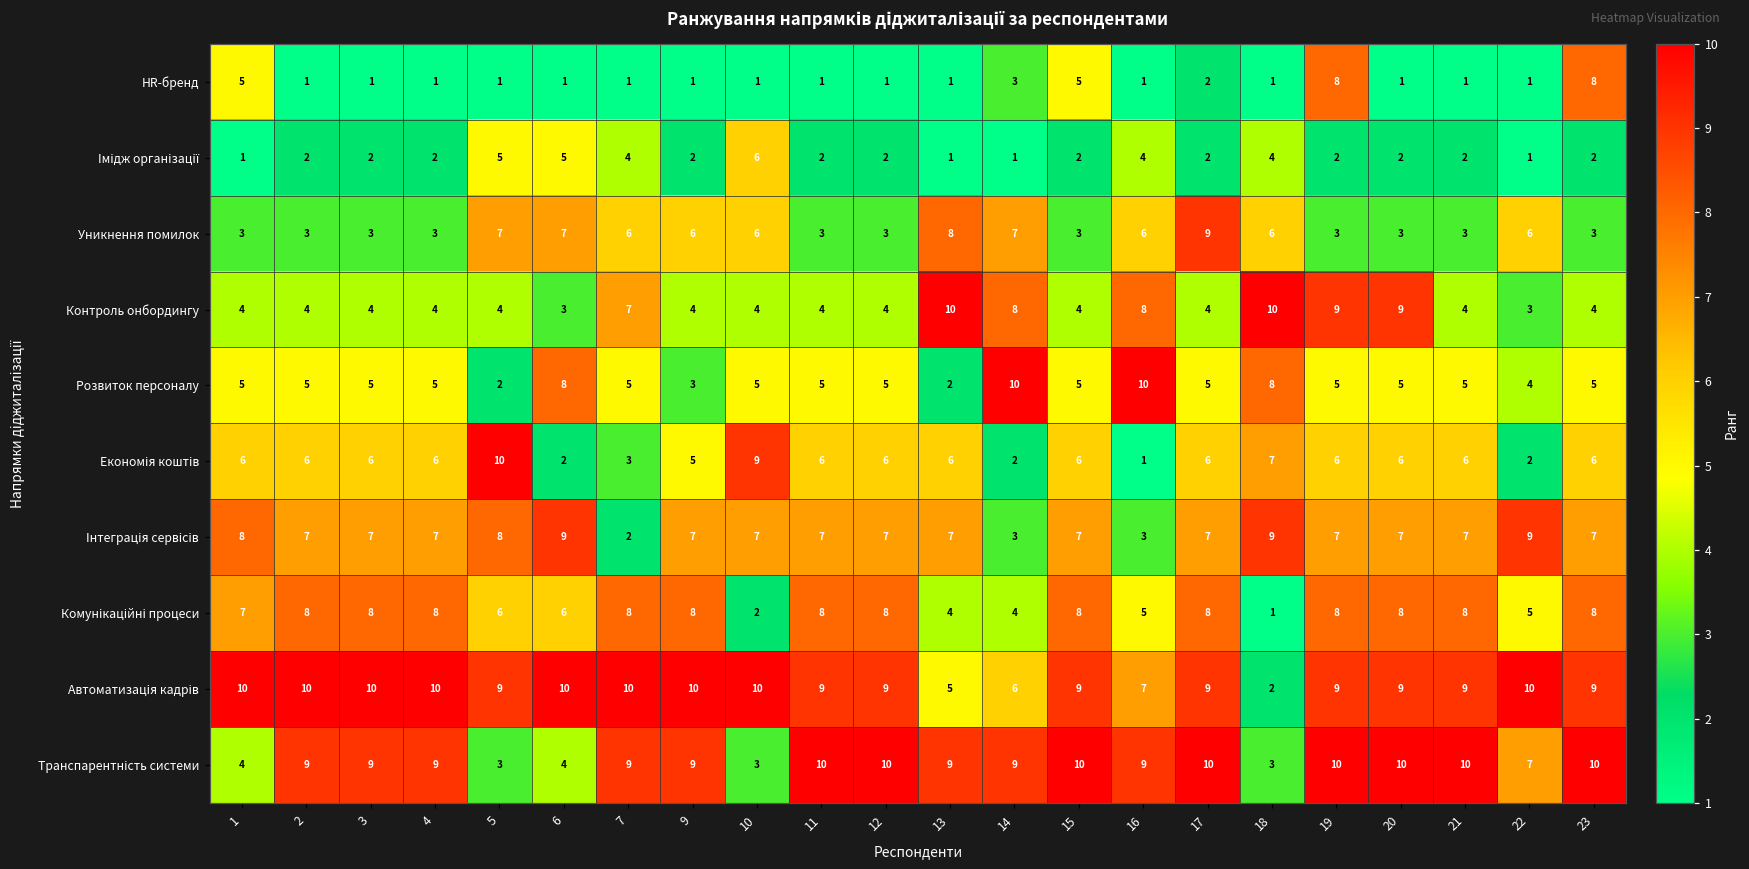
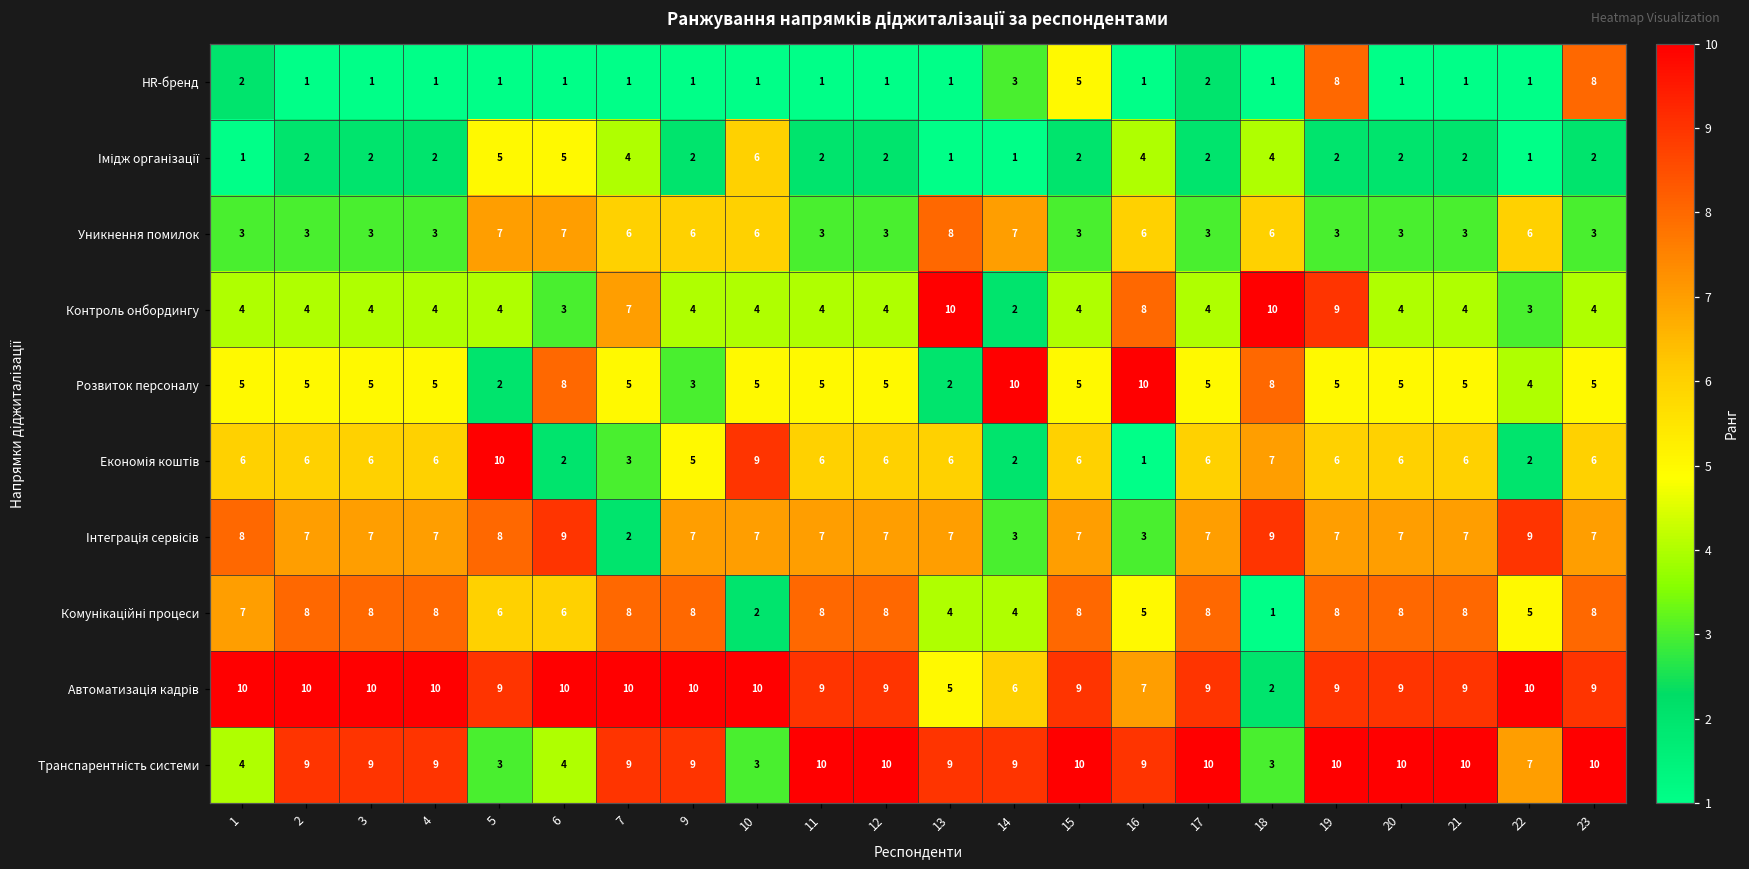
  {
    "HR-бренд": {
-     "1": 5,
+     "1": 2,
      "2": 1,
      "3": 1,
      "4": 1,
      "5": 1,
      "6": 1,
      "7": 1,
      "9": 1,
      "10": 1,
      "11": 1,
      "12": 1,
      "13": 1,
      "14": 3,
      "15": 5,
      "16": 1,
      "17": 2,
      "18": 1,
      "19": 8,
      "20": 1,
      "21": 1,
      "22": 1,
      "23": 8
    },
    "Уникнення помилок": {
      "1": 3,
      "2": 3,
      "3": 3,
      "4": 3,
      "5": 7,
      "6": 7,
      "7": 6,
      "9": 6,
      "10": 6,
      "11": 3,
      "12": 3,
      "13": 8,
      "14": 7,
      "15": 3,
      "16": 6,
-     "17": 9,
+     "17": 3,
      "18": 6,
      "19": 3,
      "20": 3,
      "21": 3,
      "22": 6,
      "23": 3
    },
    "Контроль онбордингу": {
      "1": 4,
      "2": 4,
      "3": 4,
      "4": 4,
      "5": 4,
      "6": 3,
      "7": 7,
      "9": 4,
      "10": 4,
      "11": 4,
      "12": 4,
      "13": 10,
-     "14": 8,
+     "14": 2,
      "15": 4,
      "16": 8,
      "17": 4,
      "18": 10,
      "19": 9,
-     "20": 9,
+     "20": 4,
      "21": 4,
      "22": 3,
      "23": 4
    }
  }
